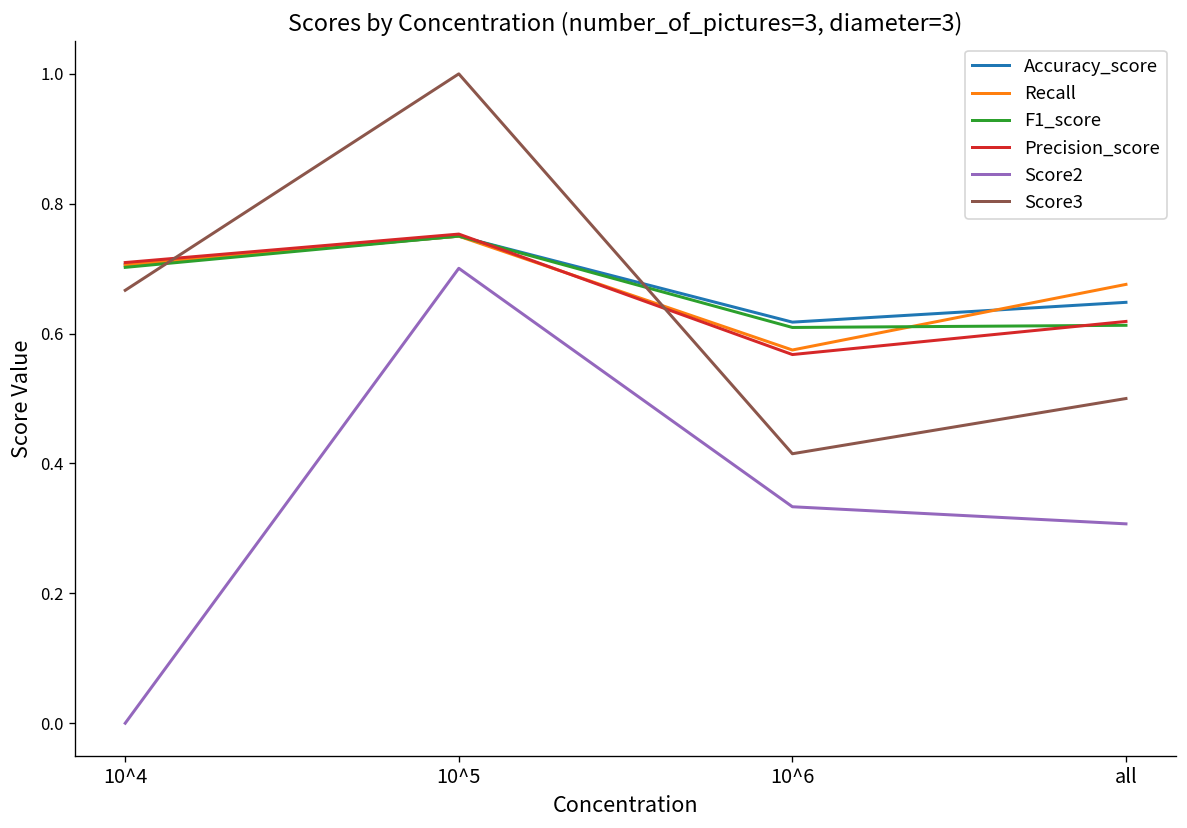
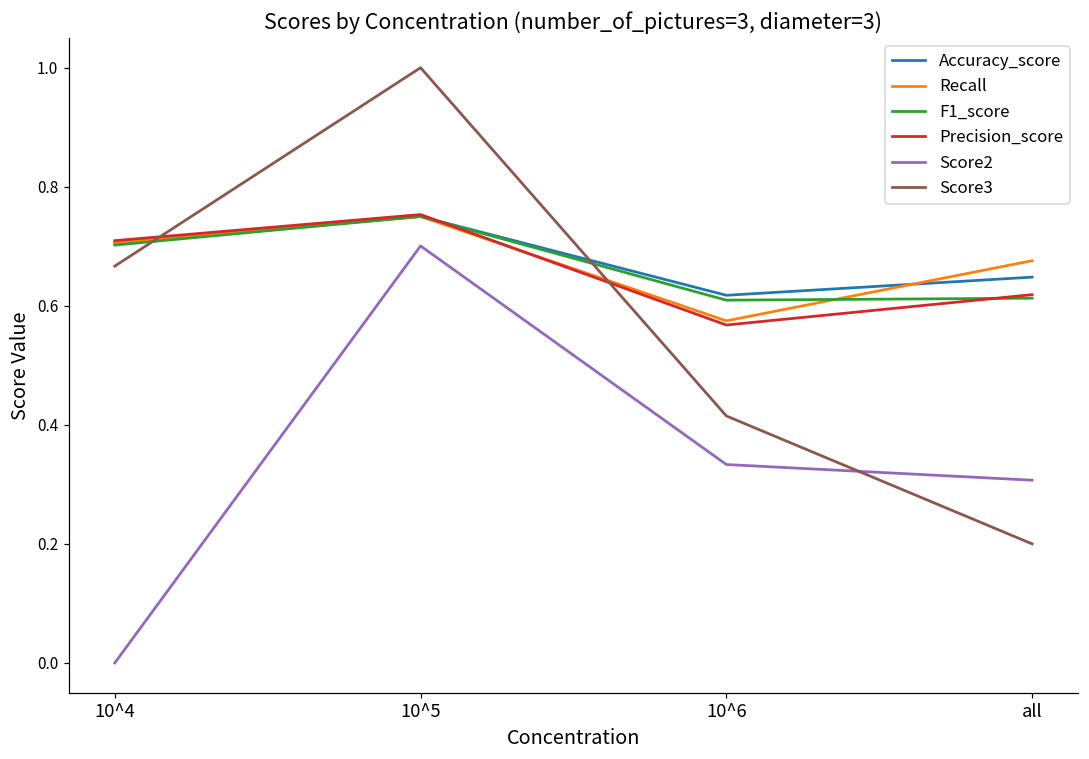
  {
    "Accuracy_score": {
      "10^6": 0.62,
      "all": 0.65
    },
    "Recall": {
      "10^6": 0.57,
      "all": 0.68
    },
    "F1_score": {
      "10^6": 0.61,
      "all": 0.61
    },
    "Precision_score": {
      "10^6": 0.57,
      "all": 0.62
    },
    "Score2": {
      "10^4": 0.0,
      "10^5": 0.7,
      "10^6": 0.33,
      "all": 0.31
    },
    "Score3": {
      "10^4": 0.67,
      "10^5": 1.0,
      "10^6": 0.41,
-     "all": 0.5
+     "all": 0.2
    }
  }
